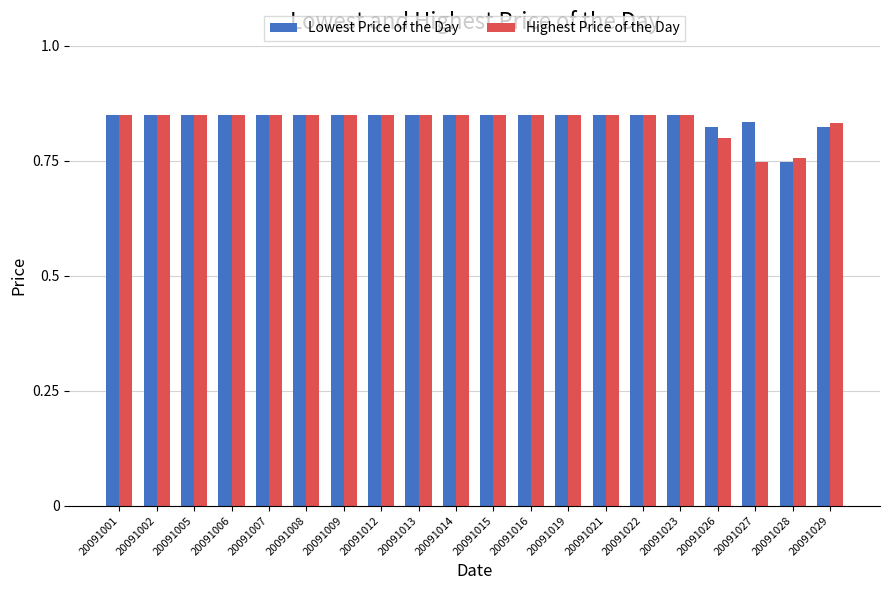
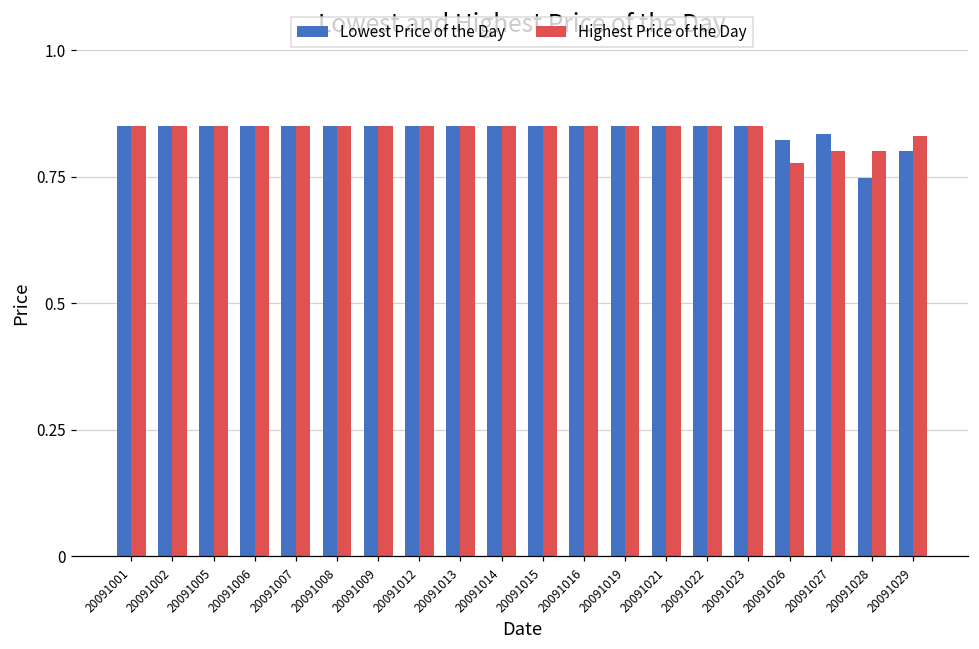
  {
    "Lowest Price of the Day": {
      "20091001": 0.85,
      "20091002": 0.85,
      "20091005": 0.85,
      "20091006": 0.85,
      "20091007": 0.85,
      "20091008": 0.85,
      "20091009": 0.85,
      "20091012": 0.85,
      "20091013": 0.85,
      "20091014": 0.85,
      "20091015": 0.85,
      "20091016": 0.85,
      "20091019": 0.85,
      "20091021": 0.85,
      "20091022": 0.85,
      "20091023": 0.85,
      "20091026": 0.82,
      "20091027": 0.84,
      "20091028": 0.75,
-     "20091029": 0.82
+     "20091029": 0.80
    },
    "Highest Price of the Day": {
      "20091001": 0.85,
      "20091002": 0.85,
      "20091005": 0.85,
      "20091006": 0.85,
      "20091007": 0.85,
      "20091008": 0.85,
      "20091009": 0.85,
      "20091012": 0.85,
      "20091013": 0.85,
      "20091014": 0.85,
      "20091015": 0.85,
      "20091016": 0.85,
      "20091019": 0.85,
      "20091021": 0.85,
      "20091022": 0.85,
      "20091023": 0.85,
-     "20091026": 0.80,
-     "20091027": 0.75,
-     "20091028": 0.76,
+     "20091026": 0.78,
+     "20091027": 0.80,
+     "20091028": 0.80,
      "20091029": 0.83
    }
  }
